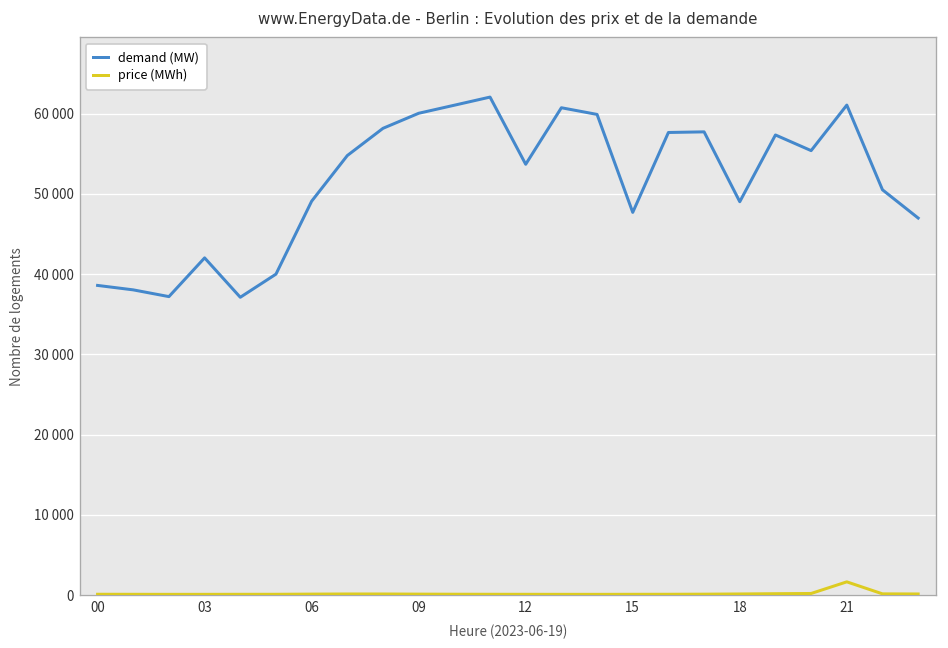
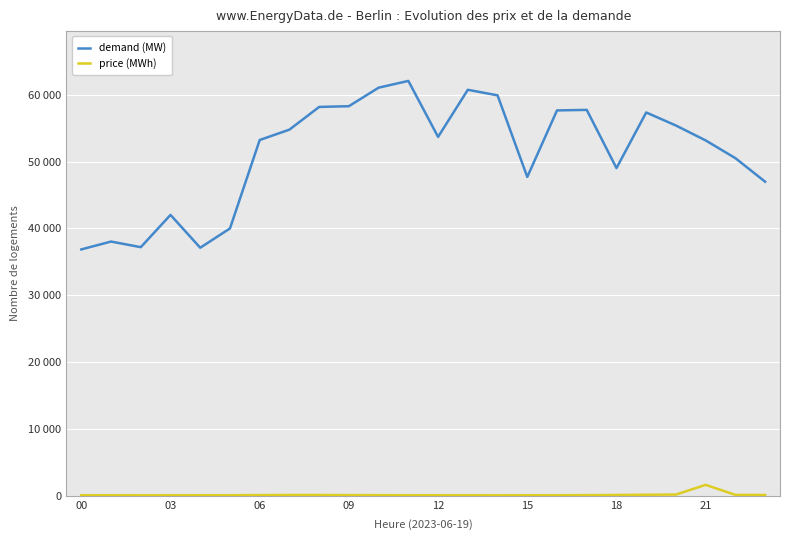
  {
    "demand (MW)": {
-     "00": 39000,
+     "00": 37000,
      "03": 42000,
-     "06": 49000,
-     "09": 60000,
+     "06": 53000,
+     "09": 58000,
      "12": 54000,
      "15": 48000,
      "18": 49000,
-     "21": 61000
+     "21": 53000
    },
    "price (MWh)": {
      "00": 0,
      "03": 0,
      "06": 0,
      "09": 0,
      "12": 0,
      "15": 0,
      "18": 0,
      "21": 2000
    }
  }
